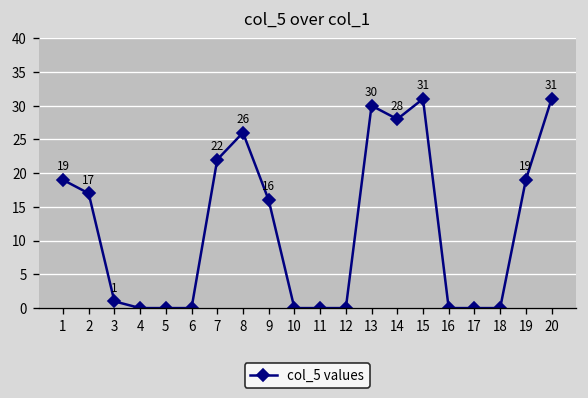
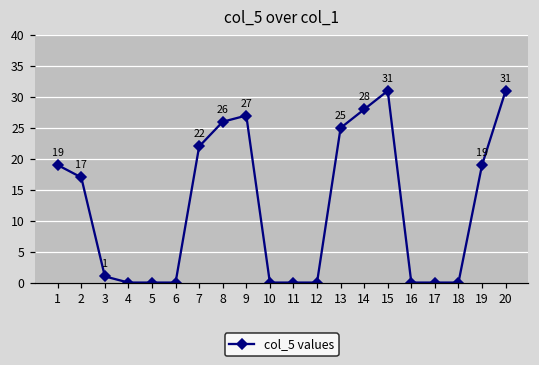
  {
    "1": 19,
    "2": 17,
    "3": 1,
    "7": 22,
    "8": 26,
-   "9": 16,
-   "13": 30,
+   "9": 27,
+   "13": 25,
    "14": 28,
    "15": 31,
    "19": 19,
    "20": 31
  }
